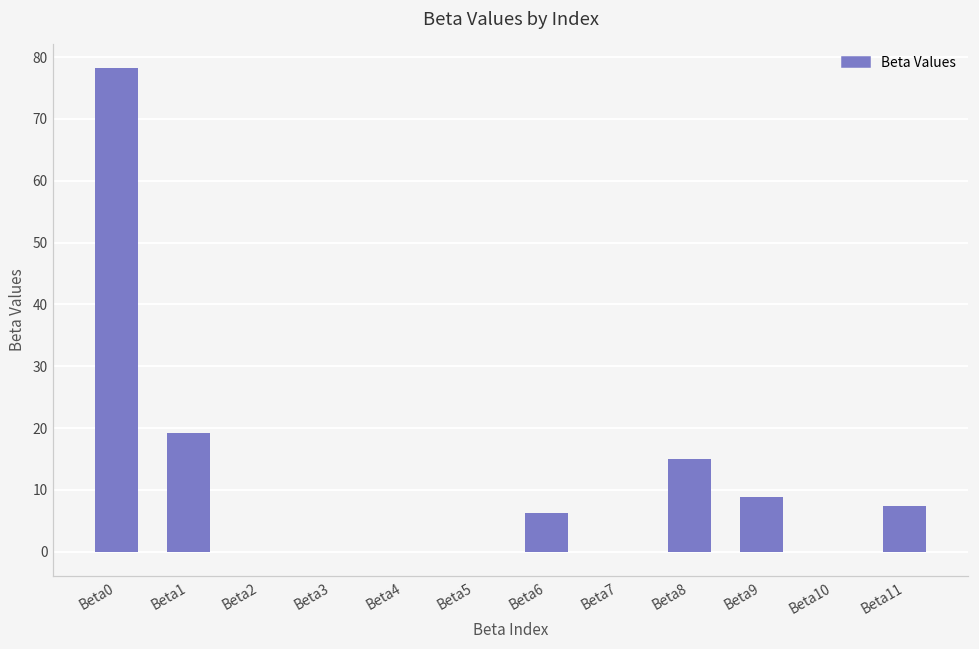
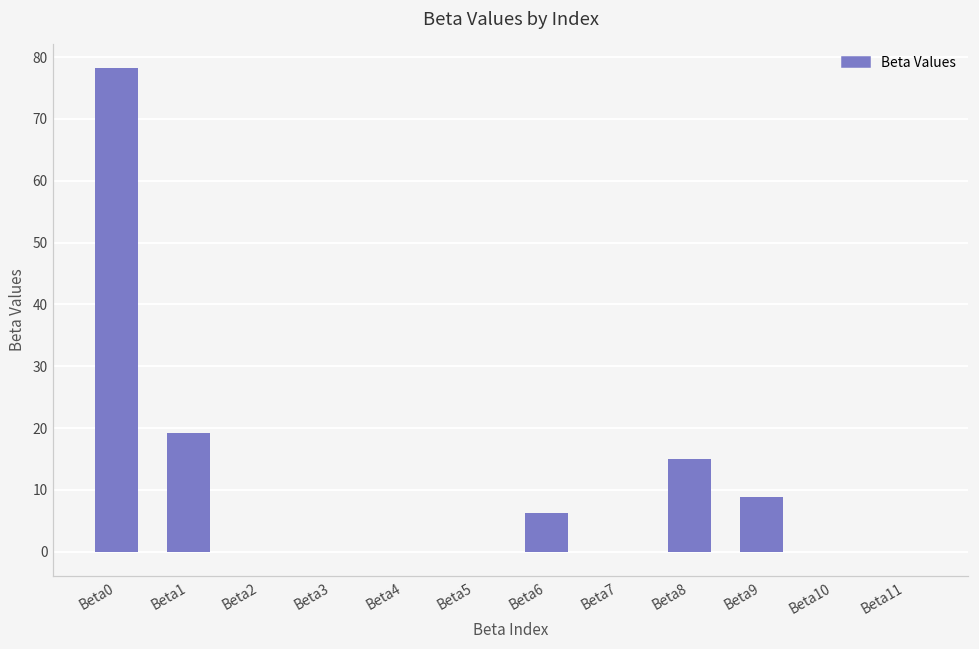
  {
    "Beta0": 78,
    "Beta1": 19,
    "Beta6": 6,
    "Beta8": 15,
    "Beta9": 9,
-   "Beta11": 7
+   "Beta11": 0
  }
